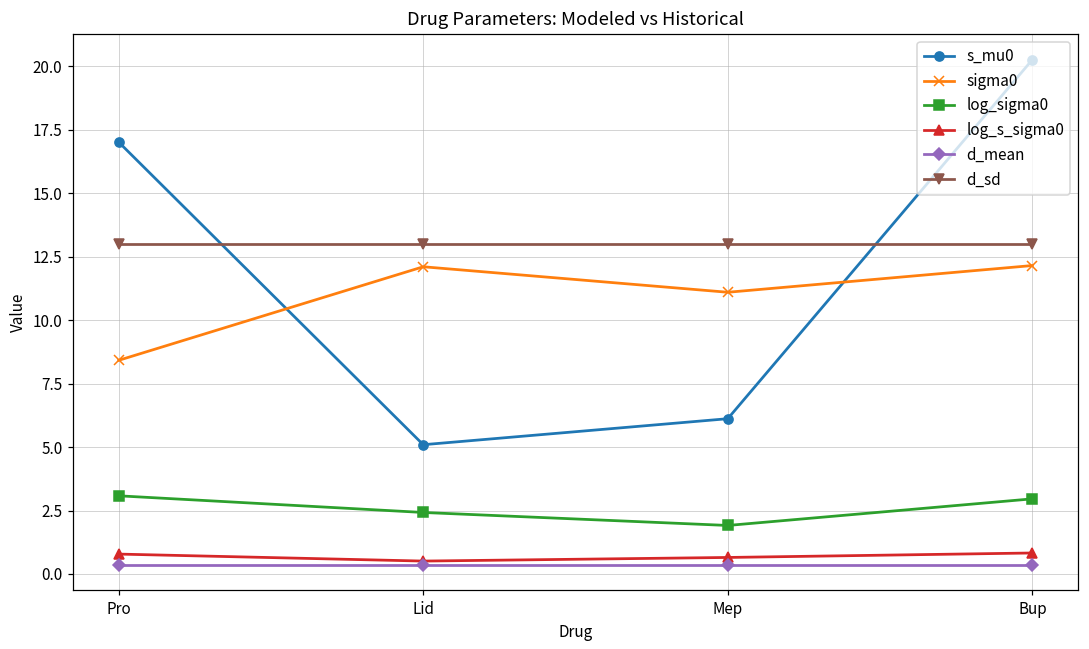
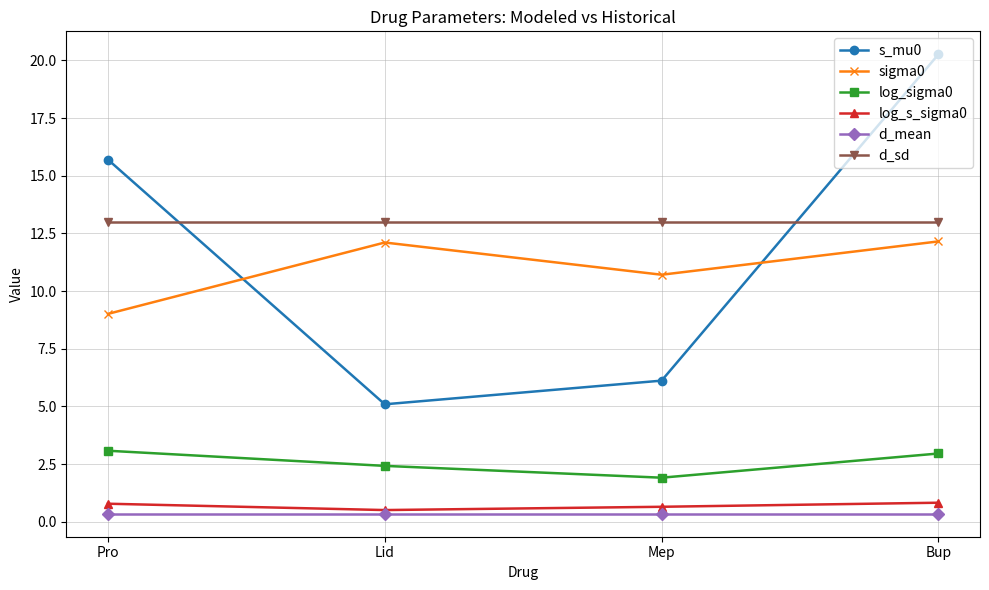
  {
    "s_mu0": {
-     "Pro": 17.0,
+     "Pro": 15.7,
      "Lid": 5.1,
      "Mep": 6.1
    },
    "sigma0": {
-     "Pro": 8.4,
+     "Pro": 9.0,
      "Lid": 12.1,
-     "Mep": 11.1,
+     "Mep": 10.7,
      "Bup": 12.2
    },
    "log_sigma0": {
      "Pro": 3.1,
      "Lid": 2.4,
      "Mep": 1.9,
      "Bup": 3.0
    },
    "log_s_sigma0": {
      "Pro": 0.8,
      "Lid": 0.5,
      "Mep": 0.7,
      "Bup": 0.8
    },
    "d_mean": {
      "Pro": 0.3,
      "Lid": 0.3,
      "Mep": 0.3,
      "Bup": 0.3
    },
    "d_sd": {
      "Pro": 13.0,
      "Lid": 13.0,
      "Mep": 13.0,
      "Bup": 13.0
    }
  }
